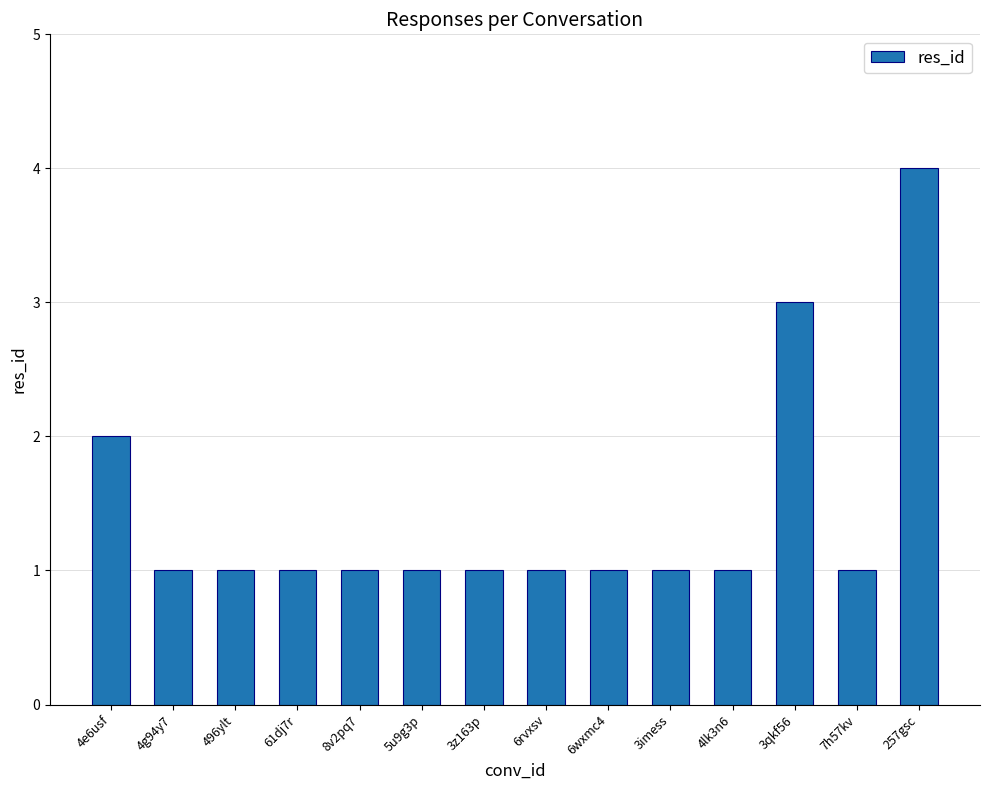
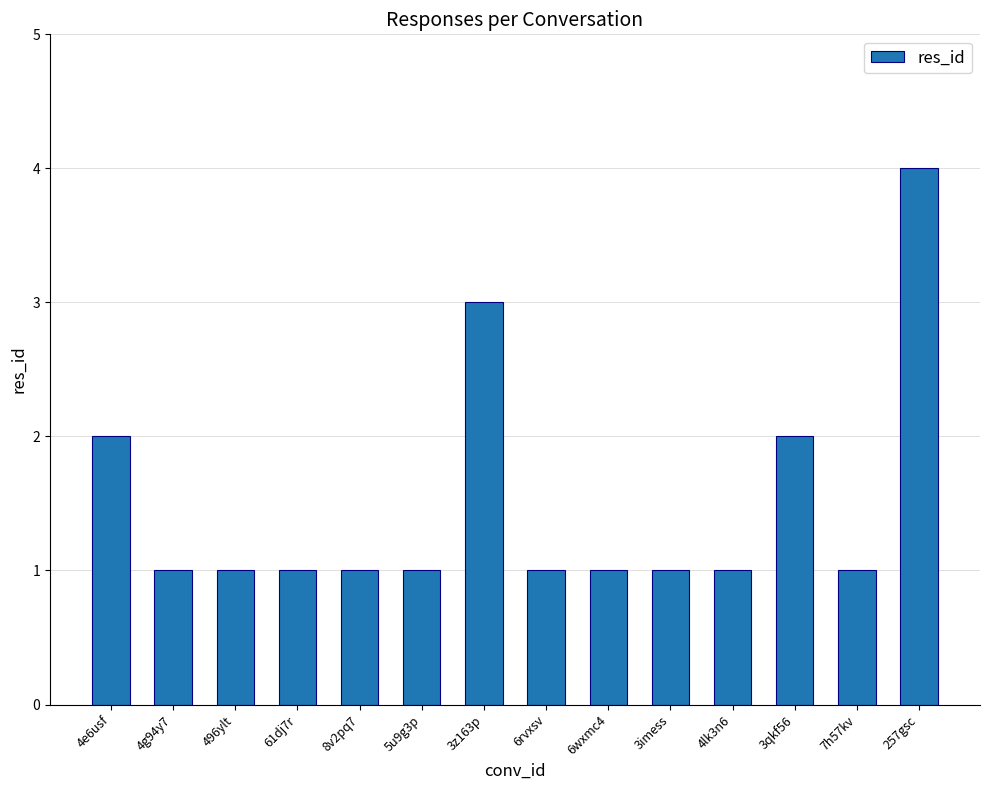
  {
    "4e6usf": 2,
    "4g94y7": 1,
    "496ylt": 1,
    "61dj7r": 1,
    "8v2pq7": 1,
    "5u9g3p": 1,
-   "3z163p": 1,
+   "3z163p": 3,
    "6rvxsv": 1,
    "6wxmc4": 1,
    "3imess": 1,
    "4lk3n6": 1,
-   "3qkf56": 3,
+   "3qkf56": 2,
    "7h57kv": 1,
    "257gsc": 4
  }
